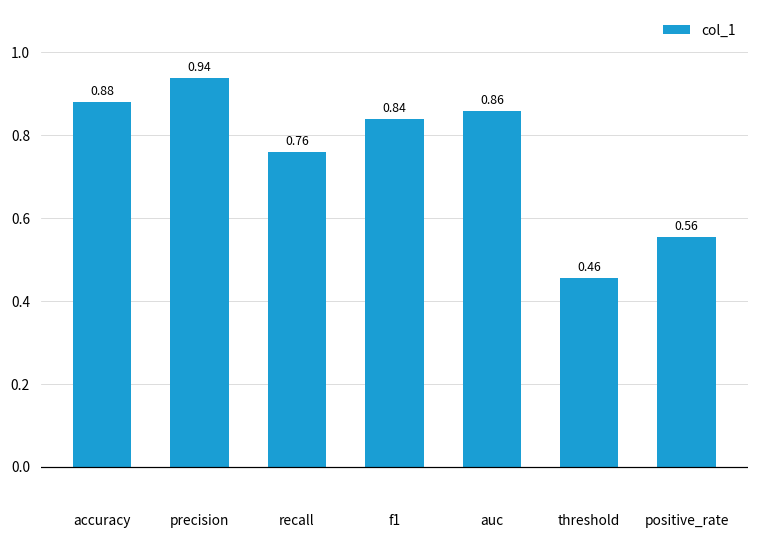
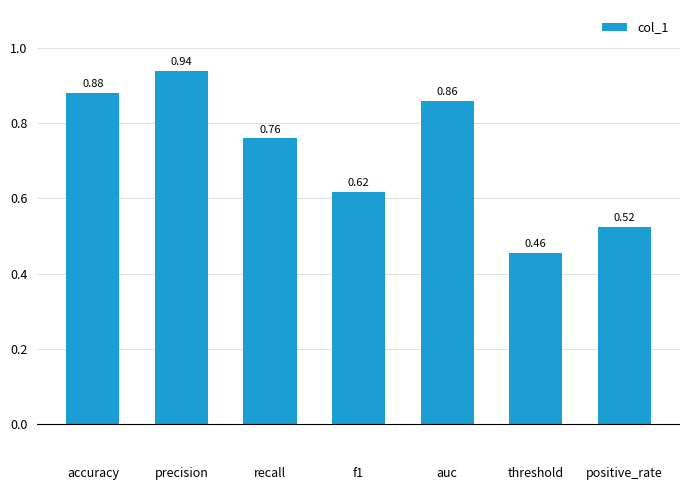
  {
    "accuracy": 0.88,
    "precision": 0.94,
    "recall": 0.76,
-   "f1": 0.84,
+   "f1": 0.62,
    "auc": 0.86,
    "threshold": 0.46,
-   "positive_rate": 0.56
+   "positive_rate": 0.52
  }
